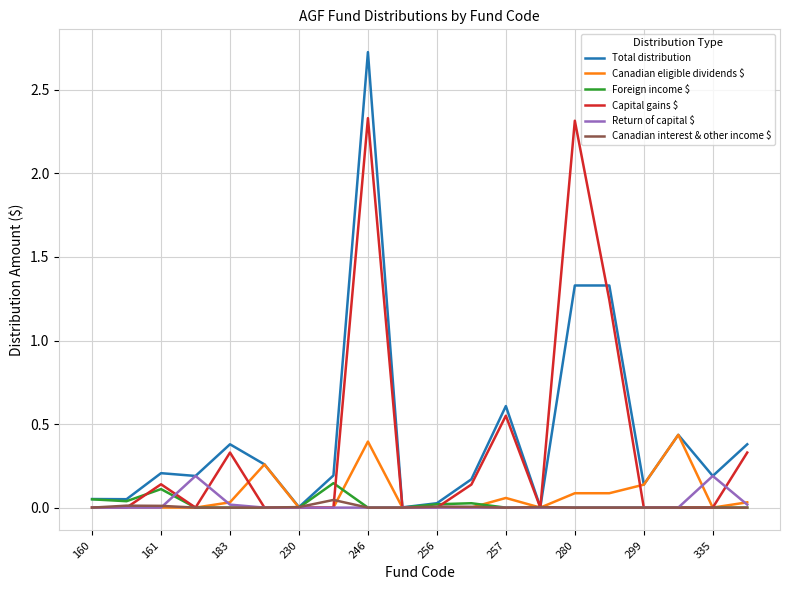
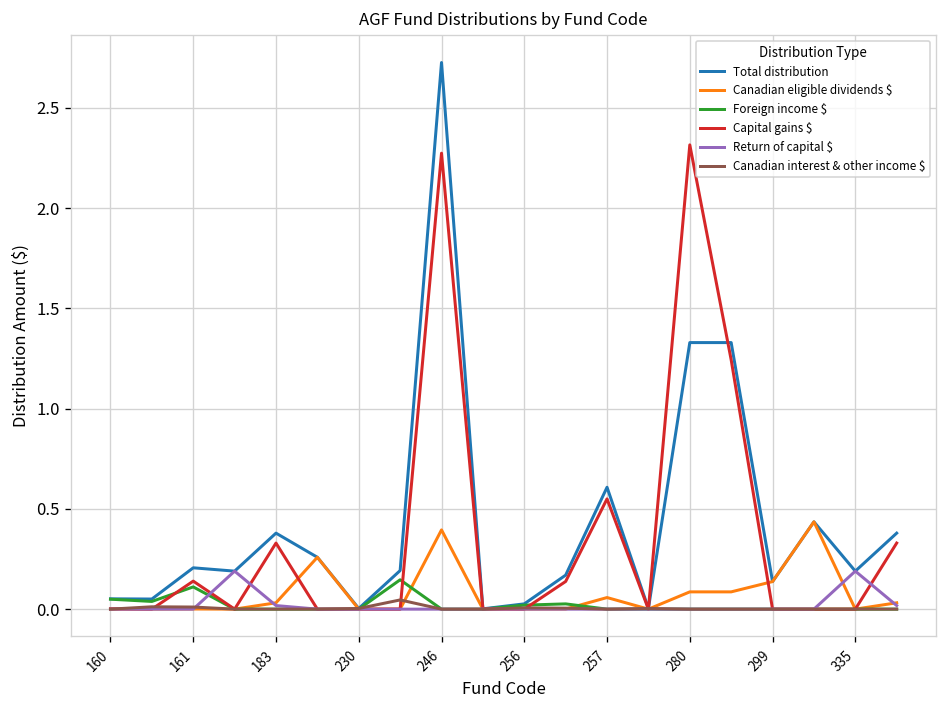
  {
    "Total distribution": {
      "161": 0.21,
      "183": 0.38,
      "246": 2.73,
      "257": 0.61,
      "280": 1.33
    },
    "Canadian eligible dividends $": {
      "246": 0.40,
      "257": 0.06,
      "280": 0.09
    },
    "Foreign income $": {
      "161": 0.11
    },
    "Capital gains $": {
      "161": 0.14,
      "183": 0.33,
-     "246": 2.33,
+     "246": 2.27,
      "257": 0.55,
      "280": 2.32
    }
  }
